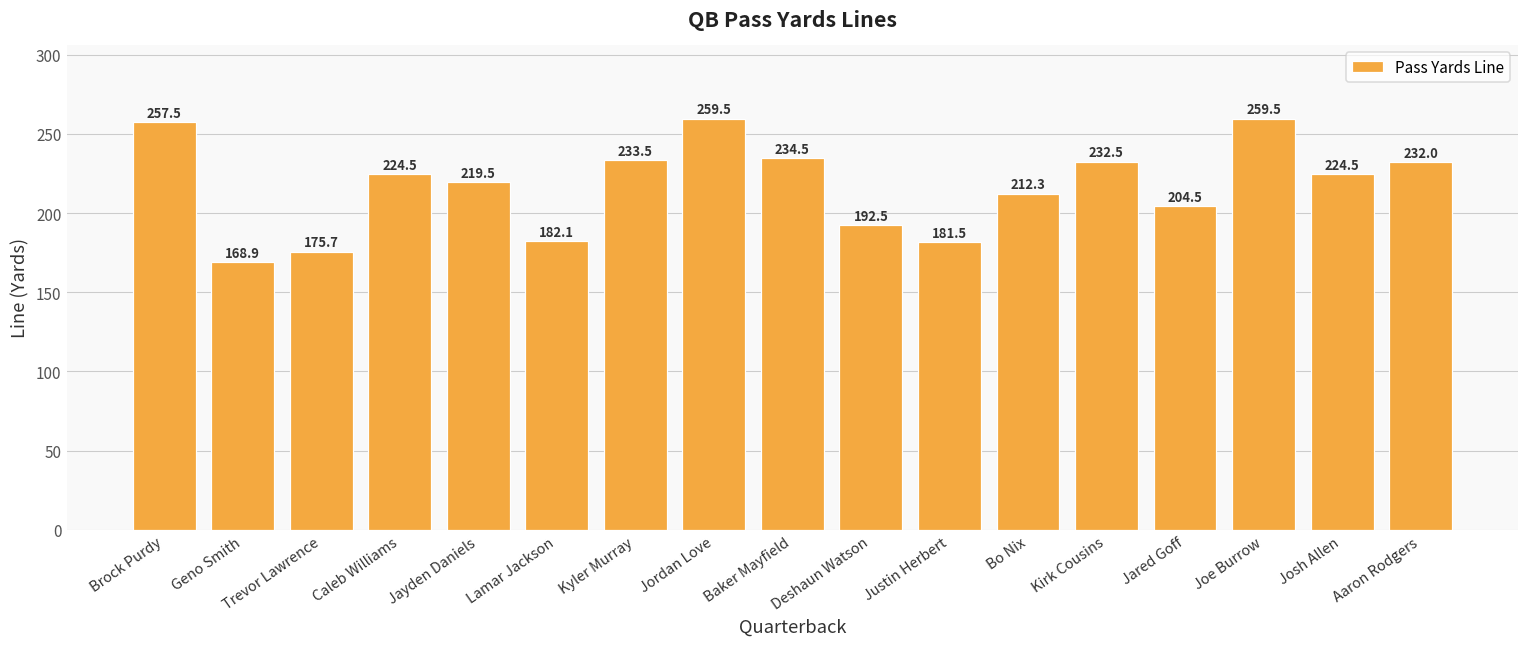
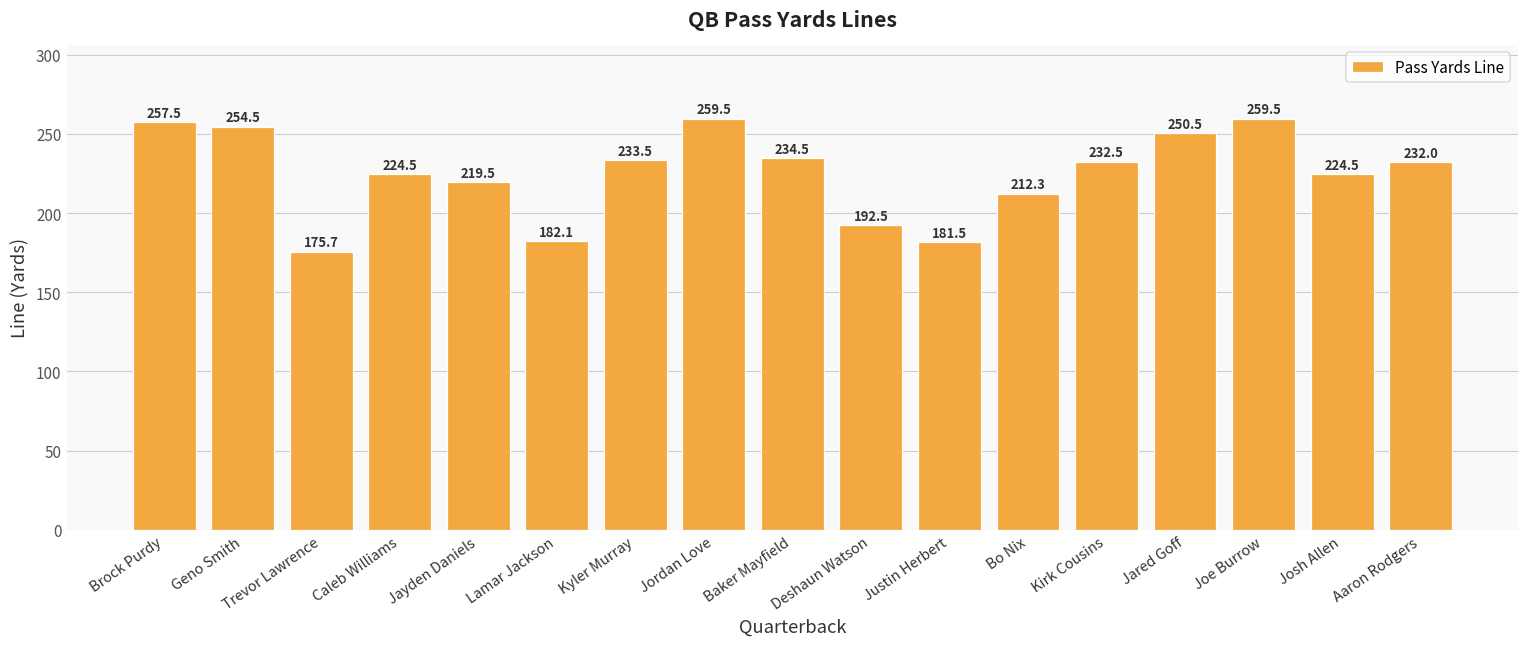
  {
    "Brock Purdy": 257.5,
-   "Geno Smith": 168.9,
+   "Geno Smith": 254.5,
    "Trevor Lawrence": 175.7,
    "Caleb Williams": 224.5,
    "Jayden Daniels": 219.5,
    "Lamar Jackson": 182.1,
    "Kyler Murray": 233.5,
    "Jordan Love": 259.5,
    "Baker Mayfield": 234.5,
    "Deshaun Watson": 192.5,
    "Justin Herbert": 181.5,
    "Bo Nix": 212.3,
    "Kirk Cousins": 232.5,
-   "Jared Goff": 204.5,
+   "Jared Goff": 250.5,
    "Joe Burrow": 259.5,
    "Josh Allen": 224.5,
    "Aaron Rodgers": 232.0
  }
